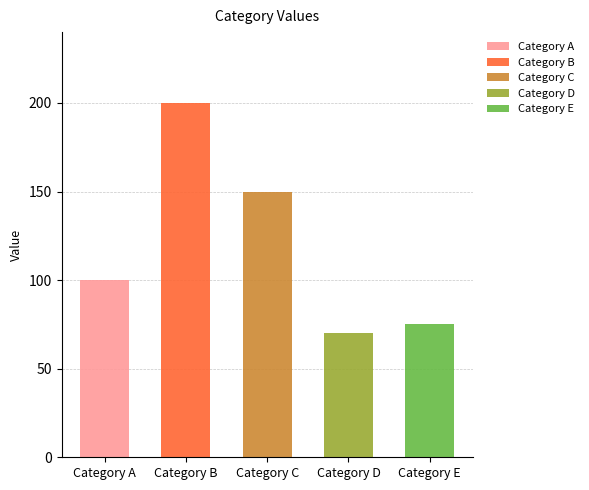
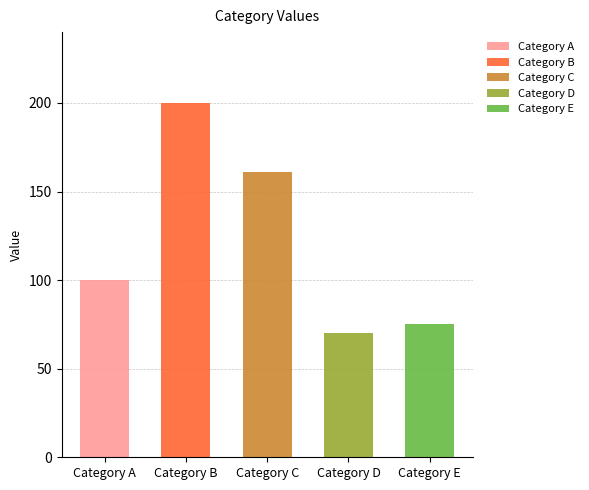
  {
    "Category A": 100,
    "Category B": 200,
-   "Category C": 150,
+   "Category C": 161,
    "Category D": 70,
    "Category E": 75
  }
